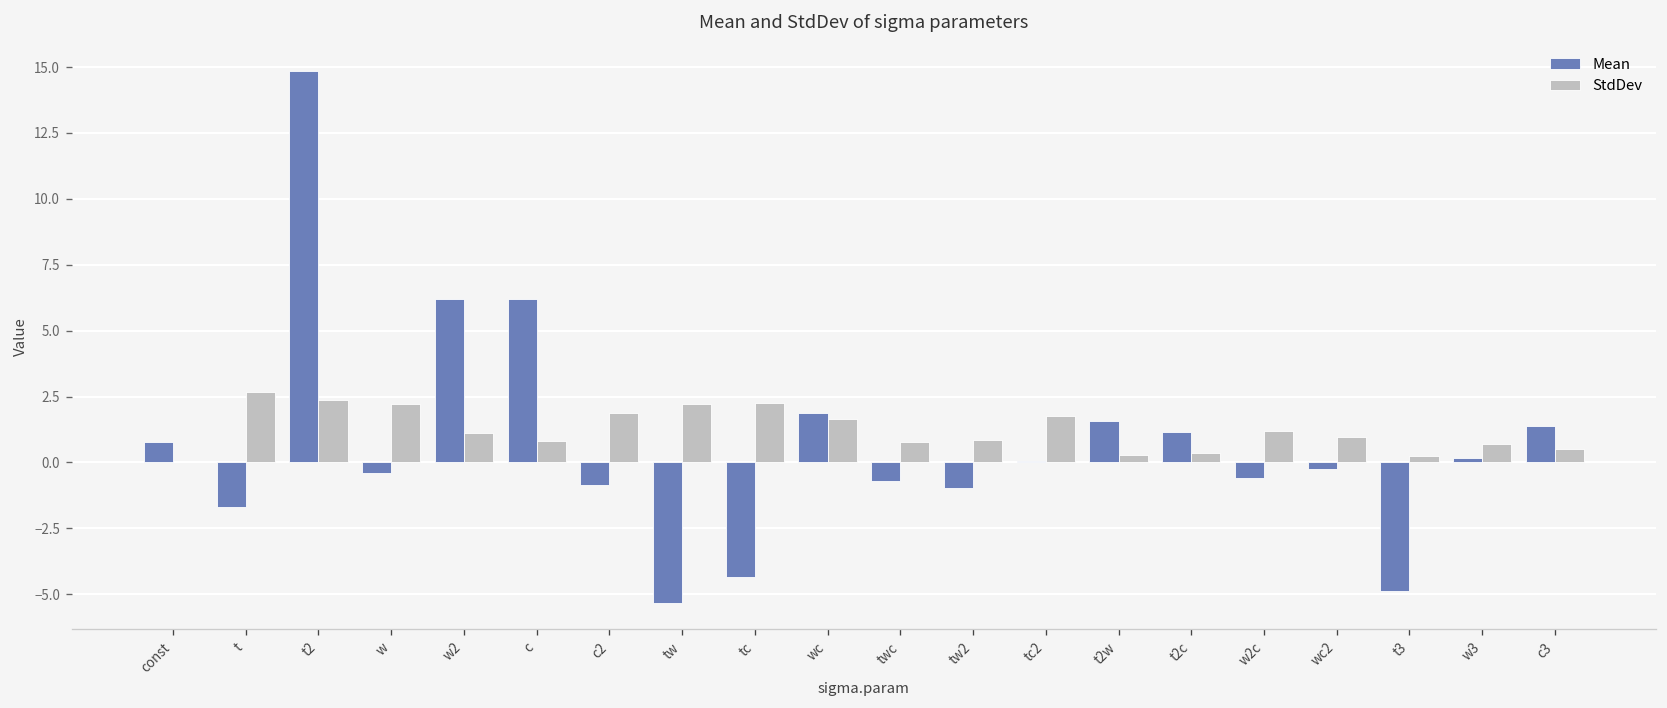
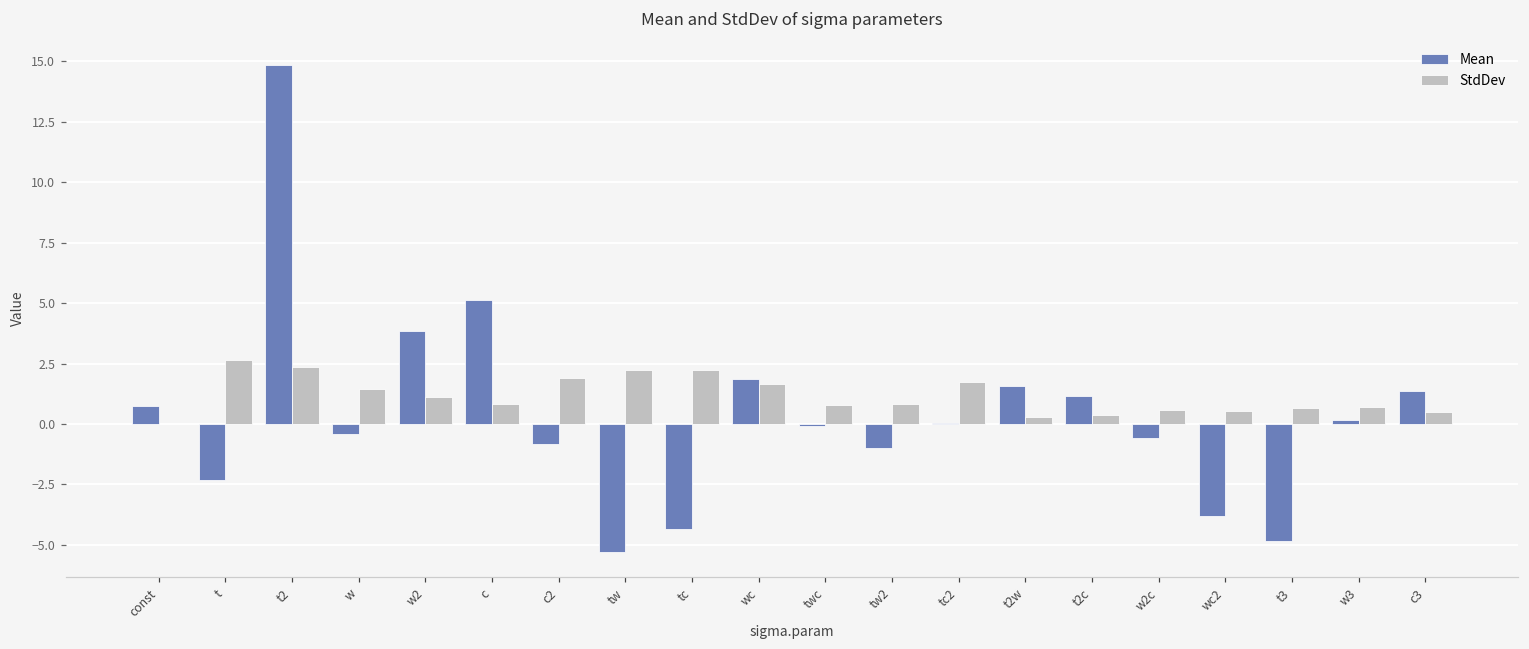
  {
    "Mean": {
      "const": 0.8,
-     "t": -1.7,
+     "t": -2.3,
      "t2": 14.9,
      "w": -0.4,
-     "w2": 6.2,
-     "c": 6.2,
+     "w2": 3.9,
+     "c": 5.1,
      "c2": -0.8,
      "tw": -5.3,
      "tc": -4.3,
      "wc": 1.9,
-     "twc": -0.7,
+     "twc": -0.1,
      "tw2": -1.0,
      "t2w": 1.6,
      "t2c": 1.2,
      "w2c": -0.6,
-     "wc2": -0.2,
+     "wc2": -3.8,
      "t3": -4.9,
      "w3": 0.2,
      "c3": 1.4
    },
    "StdDev": {
      "t": 2.7,
      "t2": 2.4,
-     "w": 2.2,
+     "w": 1.4,
      "w2": 1.1,
      "c": 0.8,
      "c2": 1.9,
      "tw": 2.2,
      "tc": 2.2,
      "wc": 1.6,
      "twc": 0.8,
      "tw2": 0.8,
      "tc2": 1.7,
      "t2w": 0.3,
      "t2c": 0.4,
-     "w2c": 1.2,
-     "wc2": 1.0,
-     "t3": 0.2,
+     "w2c": 0.6,
+     "wc2": 0.5,
+     "t3": 0.7,
      "w3": 0.7,
      "c3": 0.5
    }
  }
